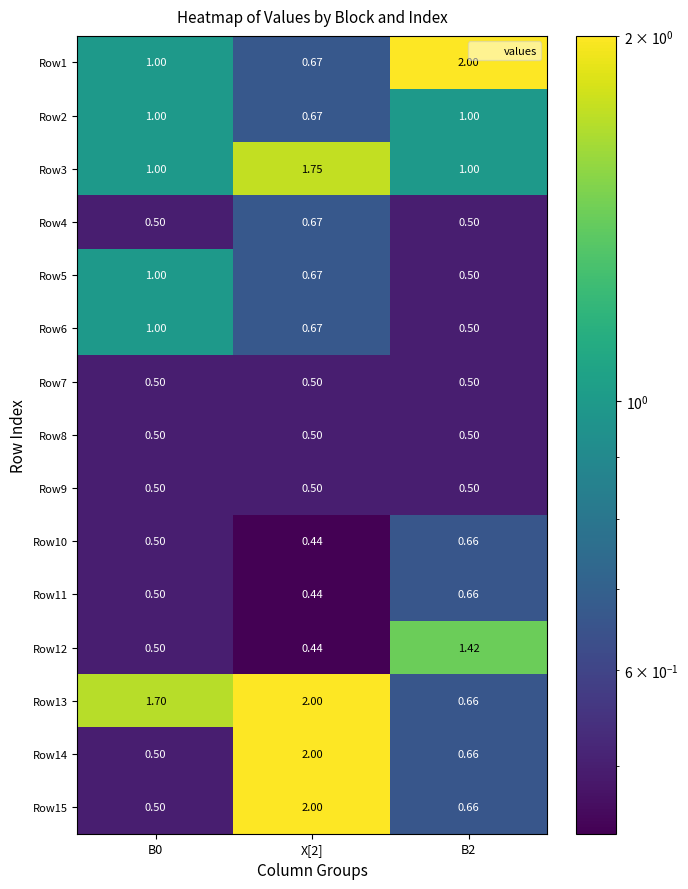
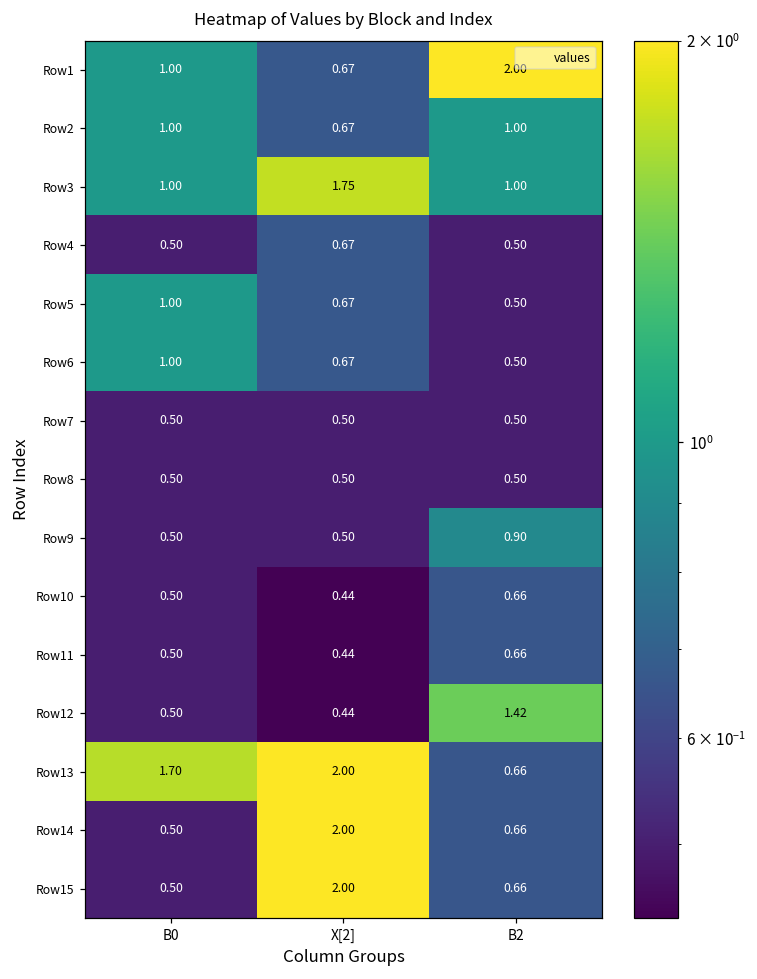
  {
    "Row1": {
      "B0": 1.00,
      "X[2]": 0.67
    },
    "Row2": {
      "B0": 1.00,
      "X[2]": 0.67,
      "B2": 1.00
    },
    "Row3": {
      "B0": 1.00,
      "X[2]": 1.75,
      "B2": 1.00
    },
    "Row4": {
      "B0": 0.50,
      "X[2]": 0.67,
      "B2": 0.50
    },
    "Row5": {
      "B0": 1.00,
      "X[2]": 0.67,
      "B2": 0.50
    },
    "Row6": {
      "B0": 1.00,
      "X[2]": 0.67,
      "B2": 0.50
    },
    "Row7": {
      "B0": 0.50,
      "X[2]": 0.50,
      "B2": 0.50
    },
    "Row8": {
      "B0": 0.50,
      "X[2]": 0.50,
      "B2": 0.50
    },
    "Row9": {
      "B0": 0.50,
      "X[2]": 0.50,
-     "B2": 0.50
+     "B2": 0.90
    },
    "Row10": {
      "B0": 0.50,
      "X[2]": 0.44,
      "B2": 0.66
    },
    "Row11": {
      "B0": 0.50,
      "X[2]": 0.44,
      "B2": 0.66
    },
    "Row12": {
      "B0": 0.50,
      "X[2]": 0.44,
      "B2": 1.42
    },
    "Row13": {
      "B0": 1.70,
      "X[2]": 2.00,
      "B2": 0.66
    },
    "Row14": {
      "B0": 0.50,
      "X[2]": 2.00,
      "B2": 0.66
    },
    "Row15": {
      "B0": 0.50,
      "X[2]": 2.00,
      "B2": 0.66
    }
  }
